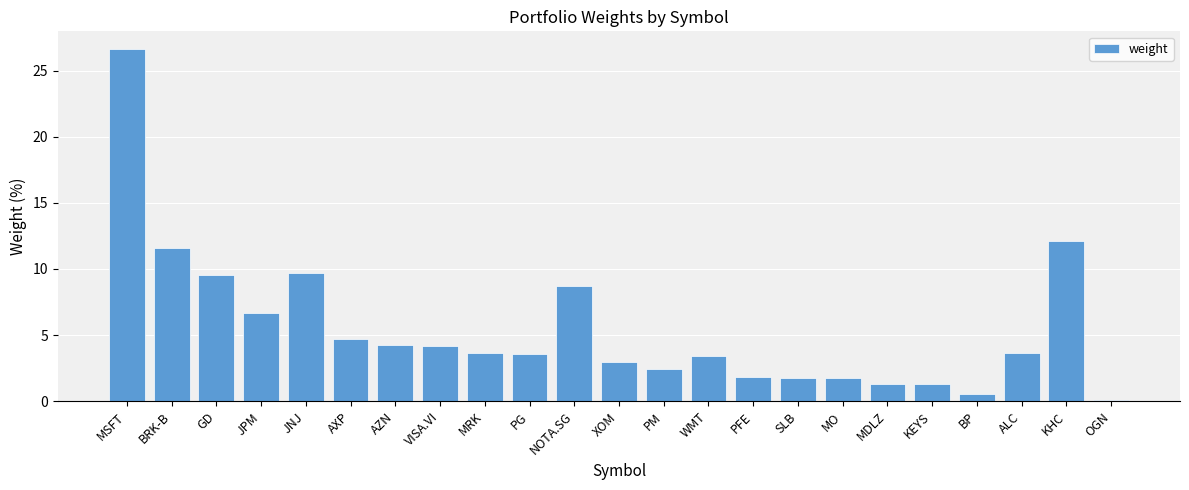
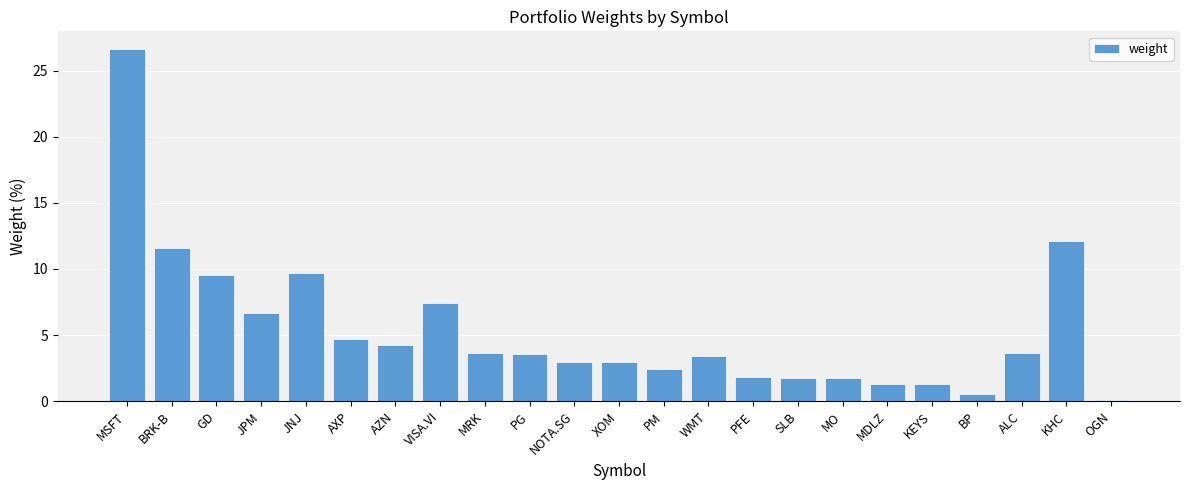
  {
    "MSFT": 26.6,
    "BRK-B": 11.6,
    "GD": 9.6,
    "JPM": 6.6,
    "JNJ": 9.7,
    "AXP": 4.7,
    "AZN": 4.2,
-   "VISA.VI": 4.2,
+   "VISA.VI": 7.5,
    "MRK": 3.7,
    "PG": 3.6,
-   "NOTA.SG": 8.7,
+   "NOTA.SG": 3.0,
    "XOM": 3.0,
    "PM": 2.4,
    "WMT": 3.4,
    "PFE": 1.9,
    "SLB": 1.8,
    "MO": 1.7,
    "MDLZ": 1.3,
    "KEYS": 1.3,
    "BP": 0.6,
    "ALC": 3.7,
    "KHC": 12.1
  }
